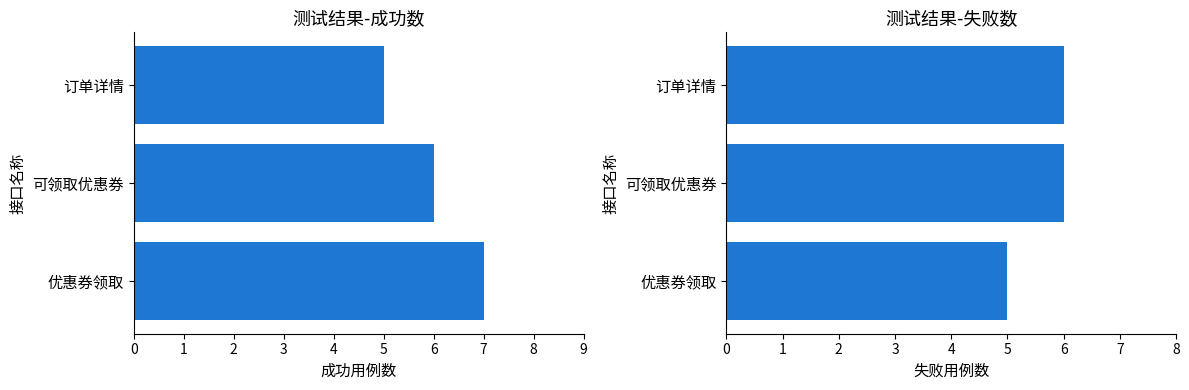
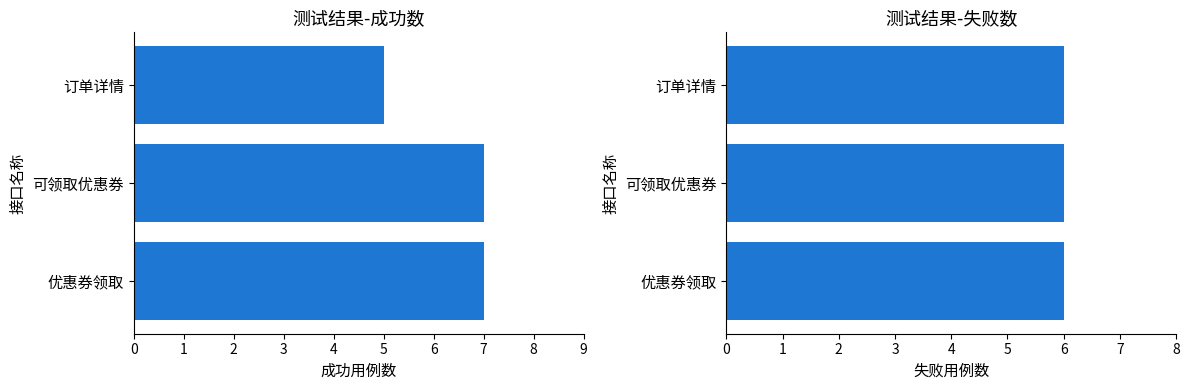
  {
    "测试结果-成功数": {
      "订单详情": 5,
-     "可领取优惠券": 6,
+     "可领取优惠券": 7,
      "优惠券领取": 7
    },
    "测试结果-失败数": {
      "订单详情": 6,
      "可领取优惠券": 6,
-     "优惠券领取": 5
+     "优惠券领取": 6
    }
  }
